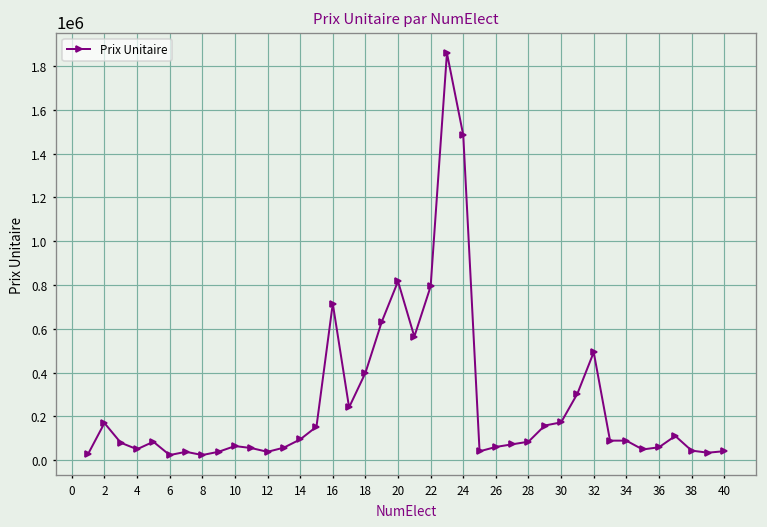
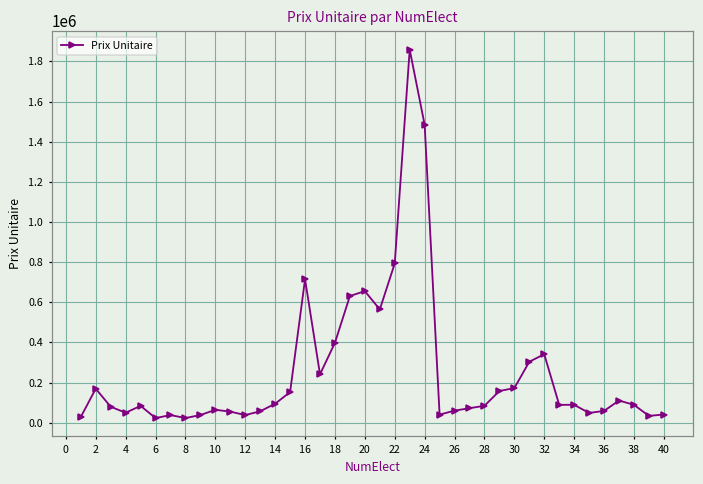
  {
    "2": 170000,
    "4": 50000,
    "6": 20000,
    "8": 20000,
    "10": 60000,
    "12": 40000,
    "14": 90000,
    "16": 710000,
    "18": 400000,
-   "20": 820000,
+   "20": 660000,
    "22": 790000,
    "24": 1480000,
    "26": 60000,
    "28": 80000,
    "30": 170000,
-   "32": 490000,
+   "32": 340000,
    "34": 90000,
    "36": 60000,
-   "38": 40000,
+   "38": 90000,
    "40": 40000
  }
